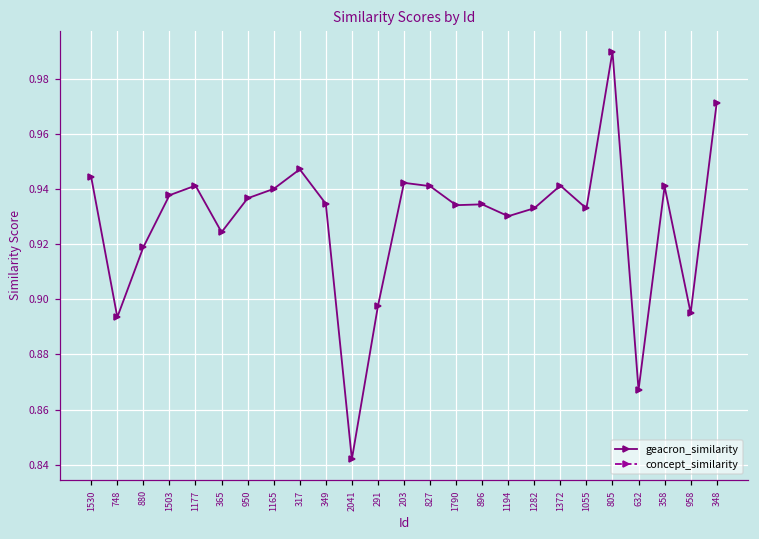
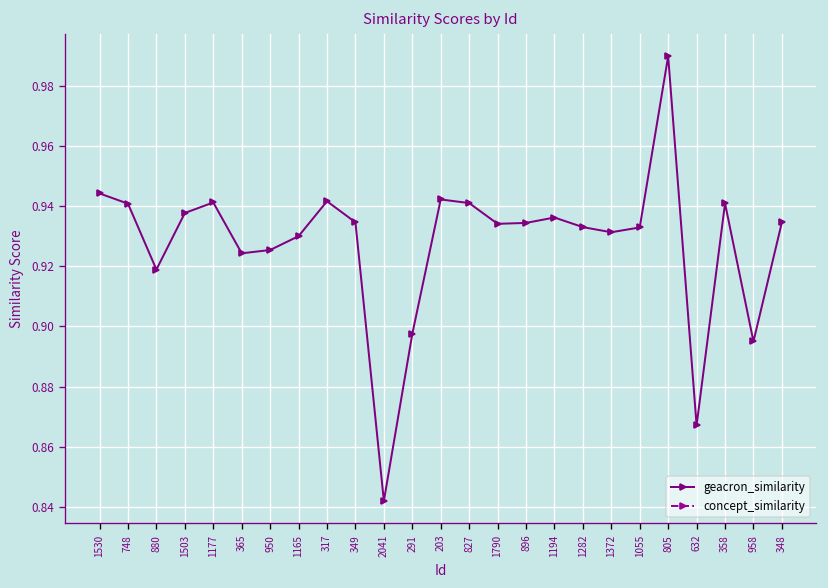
  {
    "1530": 0.944,
-   "748": 0.894,
+   "748": 0.941,
    "880": 0.919,
    "1503": 0.938,
    "1177": 0.941,
    "365": 0.924,
-   "950": 0.937,
-   "1165": 0.94,
-   "317": 0.947,
+   "950": 0.925,
+   "1165": 0.93,
+   "317": 0.942,
    "349": 0.935,
    "2041": 0.842,
    "291": 0.898,
    "203": 0.942,
    "827": 0.941,
    "1790": 0.934,
    "896": 0.934,
-   "1194": 0.930,
+   "1194": 0.936,
    "1282": 0.933,
-   "1372": 0.941,
+   "1372": 0.931,
    "1055": 0.933,
    "805": 0.990,
    "632": 0.867,
    "358": 0.941,
    "958": 0.895,
-   "348": 0.971
+   "348": 0.935
  }
